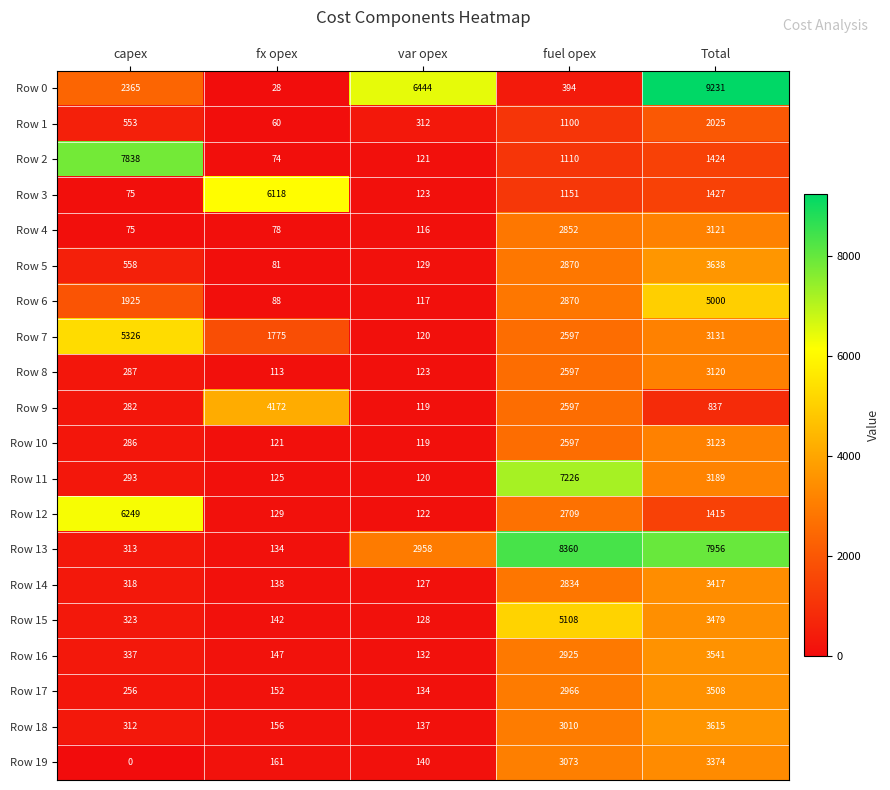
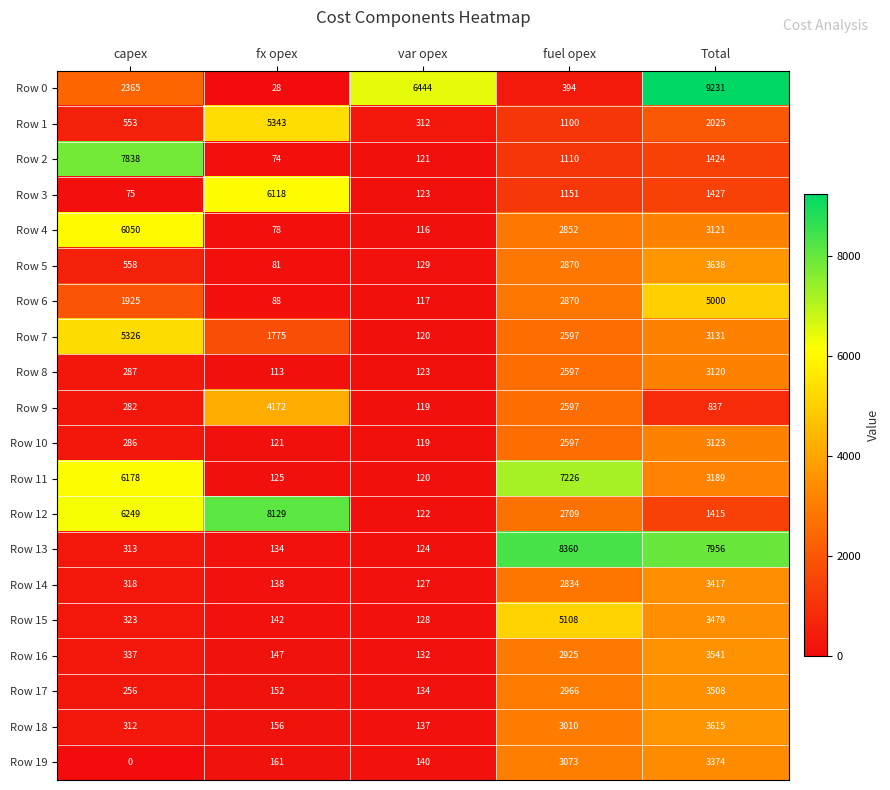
  {
    "Row 0": {
      "capex": 2365,
      "fx opex": 28,
      "var opex": 6444,
      "fuel opex": 394,
      "Total": 9231
    },
    "Row 1": {
      "capex": 553,
-     "fx opex": 60,
+     "fx opex": 5343,
      "var opex": 312,
      "fuel opex": 1100,
      "Total": 2025
    },
    "Row 2": {
      "capex": 7838,
      "fx opex": 74,
      "var opex": 121,
      "fuel opex": 1110,
      "Total": 1424
    },
    "Row 3": {
      "capex": 75,
      "fx opex": 6118,
      "var opex": 123,
      "fuel opex": 1151,
      "Total": 1427
    },
    "Row 4": {
-     "capex": 75,
+     "capex": 6050,
      "fx opex": 78,
      "var opex": 116,
      "fuel opex": 2852,
      "Total": 3121
    },
    "Row 5": {
      "capex": 558,
      "fx opex": 81,
      "var opex": 129,
      "fuel opex": 2870,
      "Total": 3638
    },
    "Row 6": {
      "capex": 1925,
      "fx opex": 88,
      "var opex": 117,
      "fuel opex": 2870,
      "Total": 5000
    },
    "Row 7": {
      "capex": 5326,
      "fx opex": 1775,
      "var opex": 120,
      "fuel opex": 2597,
      "Total": 3131
    },
    "Row 8": {
      "capex": 287,
      "fx opex": 113,
      "var opex": 123,
      "fuel opex": 2597,
      "Total": 3120
    },
    "Row 9": {
      "capex": 282,
      "fx opex": 4172,
      "var opex": 119,
      "fuel opex": 2597,
      "Total": 837
    },
    "Row 10": {
      "capex": 286,
      "fx opex": 121,
      "var opex": 119,
      "fuel opex": 2597,
      "Total": 3123
    },
    "Row 11": {
-     "capex": 293,
+     "capex": 6178,
      "fx opex": 125,
      "var opex": 120,
      "fuel opex": 7226,
      "Total": 3189
    },
    "Row 12": {
      "capex": 6249,
-     "fx opex": 129,
+     "fx opex": 8129,
      "var opex": 122,
      "fuel opex": 2709,
      "Total": 1415
    },
    "Row 13": {
      "capex": 313,
      "fx opex": 134,
-     "var opex": 2958,
+     "var opex": 124,
      "fuel opex": 8360,
      "Total": 7956
    },
    "Row 14": {
      "capex": 318,
      "fx opex": 138,
      "var opex": 127,
      "fuel opex": 2834,
      "Total": 3417
    },
    "Row 15": {
      "capex": 323,
      "fx opex": 142,
      "var opex": 128,
      "fuel opex": 5108,
      "Total": 3479
    },
    "Row 16": {
      "capex": 337,
      "fx opex": 147,
      "var opex": 132,
      "fuel opex": 2925,
      "Total": 3541
    },
    "Row 17": {
      "capex": 256,
      "fx opex": 152,
      "var opex": 134,
      "fuel opex": 2966,
      "Total": 3508
    },
    "Row 18": {
      "capex": 312,
      "fx opex": 156,
      "var opex": 137,
      "fuel opex": 3010,
      "Total": 3615
    },
    "Row 19": {
      "capex": 0,
      "fx opex": 161,
      "var opex": 140,
      "fuel opex": 3073,
      "Total": 3374
    }
  }
